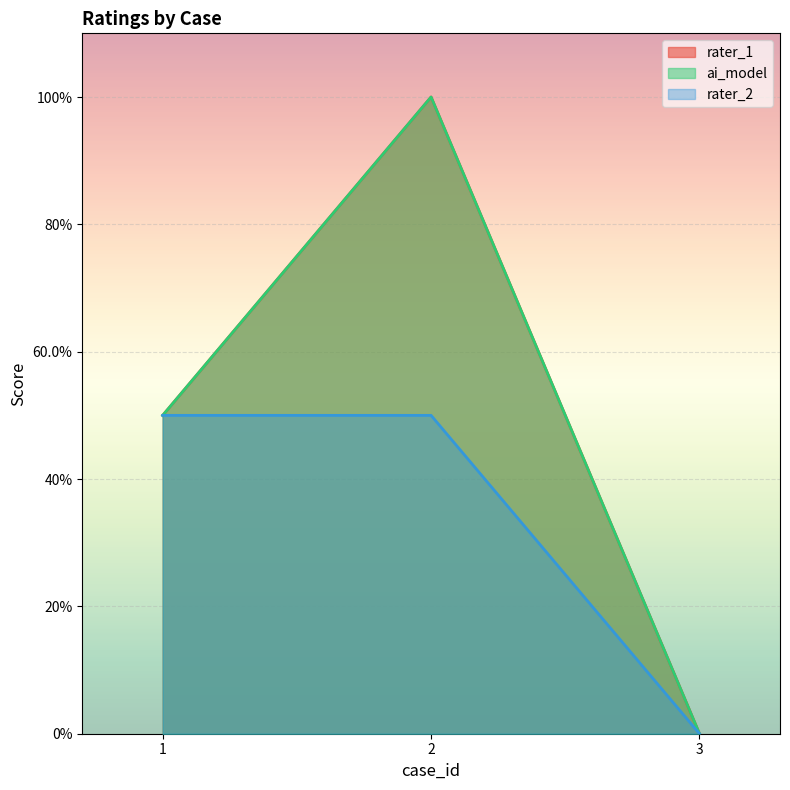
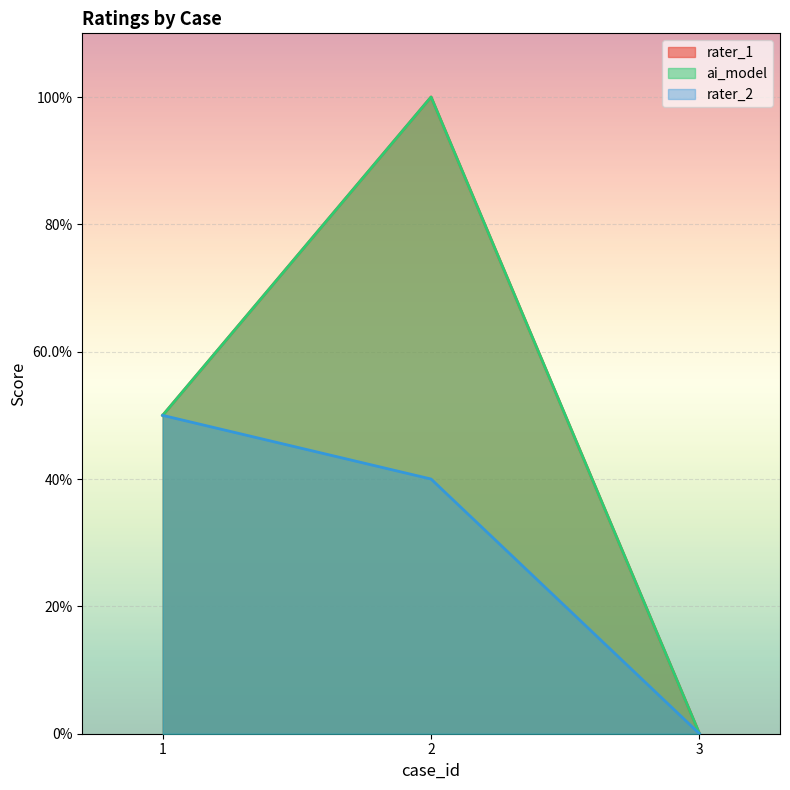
  {
    "ai_model": {
      "2": "100%"
    },
    "rater_2": {
-     "2": "50%"
+     "2": "40%"
    }
  }
